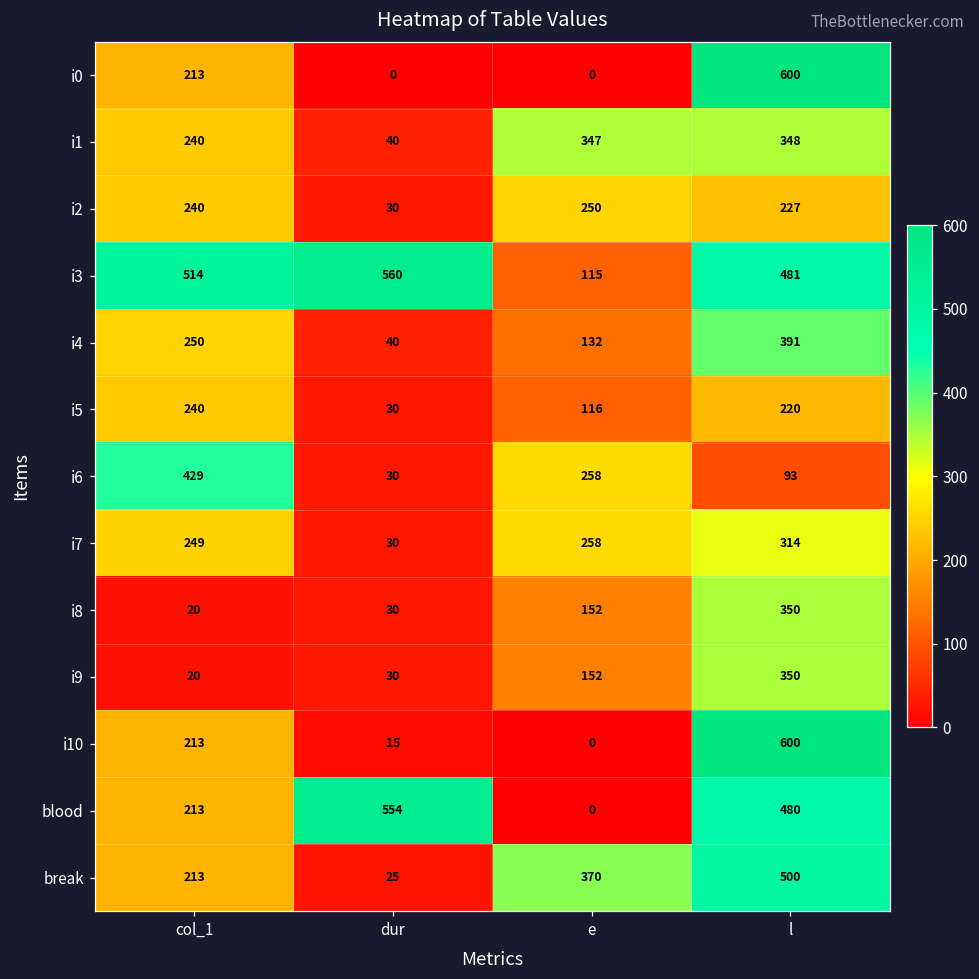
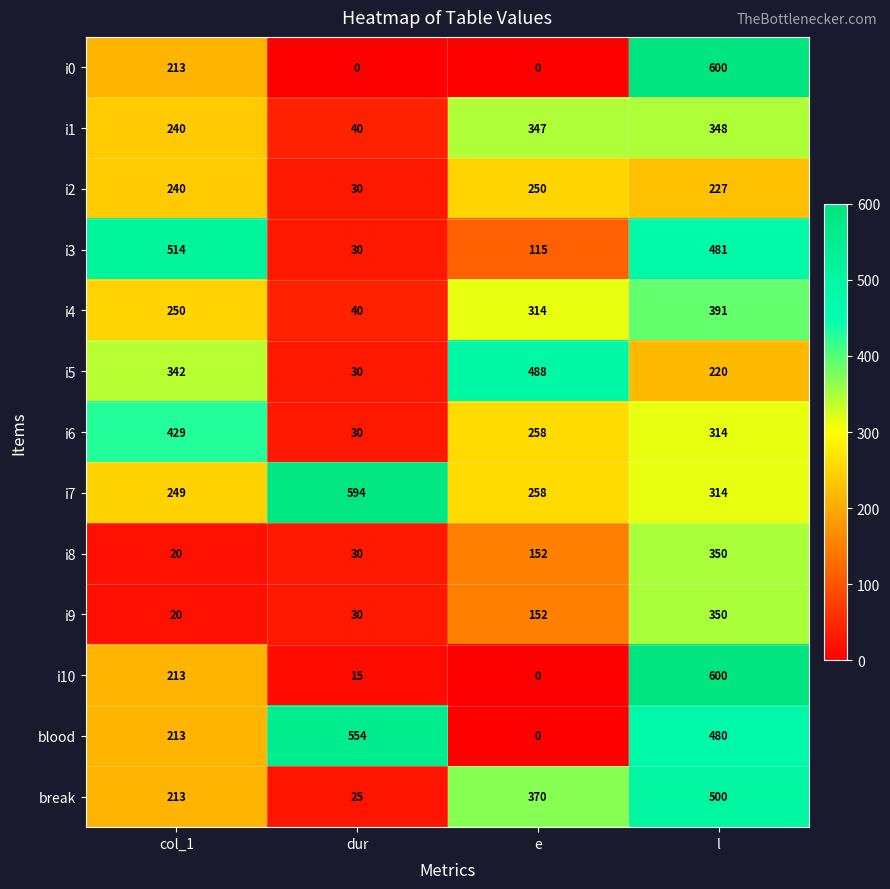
  {
    "i0": {
      "col_1": 213,
      "dur": 0,
      "e": 0,
      "l": 600
    },
    "i1": {
      "col_1": 240,
      "dur": 40,
      "e": 347,
      "l": 348
    },
    "i2": {
      "col_1": 240,
      "dur": 30,
      "e": 250,
      "l": 227
    },
    "i3": {
      "col_1": 514,
-     "dur": 560,
+     "dur": 30,
      "e": 115,
      "l": 481
    },
    "i4": {
      "col_1": 250,
      "dur": 40,
-     "e": 132,
+     "e": 314,
      "l": 391
    },
    "i5": {
-     "col_1": 240,
+     "col_1": 342,
      "dur": 30,
-     "e": 116,
+     "e": 488,
      "l": 220
    },
    "i6": {
      "col_1": 429,
      "dur": 30,
      "e": 258,
-     "l": 93
+     "l": 314
    },
    "i7": {
      "col_1": 249,
-     "dur": 30,
+     "dur": 594,
      "e": 258,
      "l": 314
    },
    "i8": {
      "col_1": 20,
      "dur": 30,
      "e": 152,
      "l": 350
    },
    "i9": {
      "col_1": 20,
      "dur": 30,
      "e": 152,
      "l": 350
    },
    "i10": {
      "col_1": 213,
      "dur": 15,
      "e": 0,
      "l": 600
    },
    "blood": {
      "col_1": 213,
      "dur": 554,
      "e": 0,
      "l": 480
    },
    "break": {
      "col_1": 213,
      "dur": 25,
      "e": 370,
      "l": 500
    }
  }
